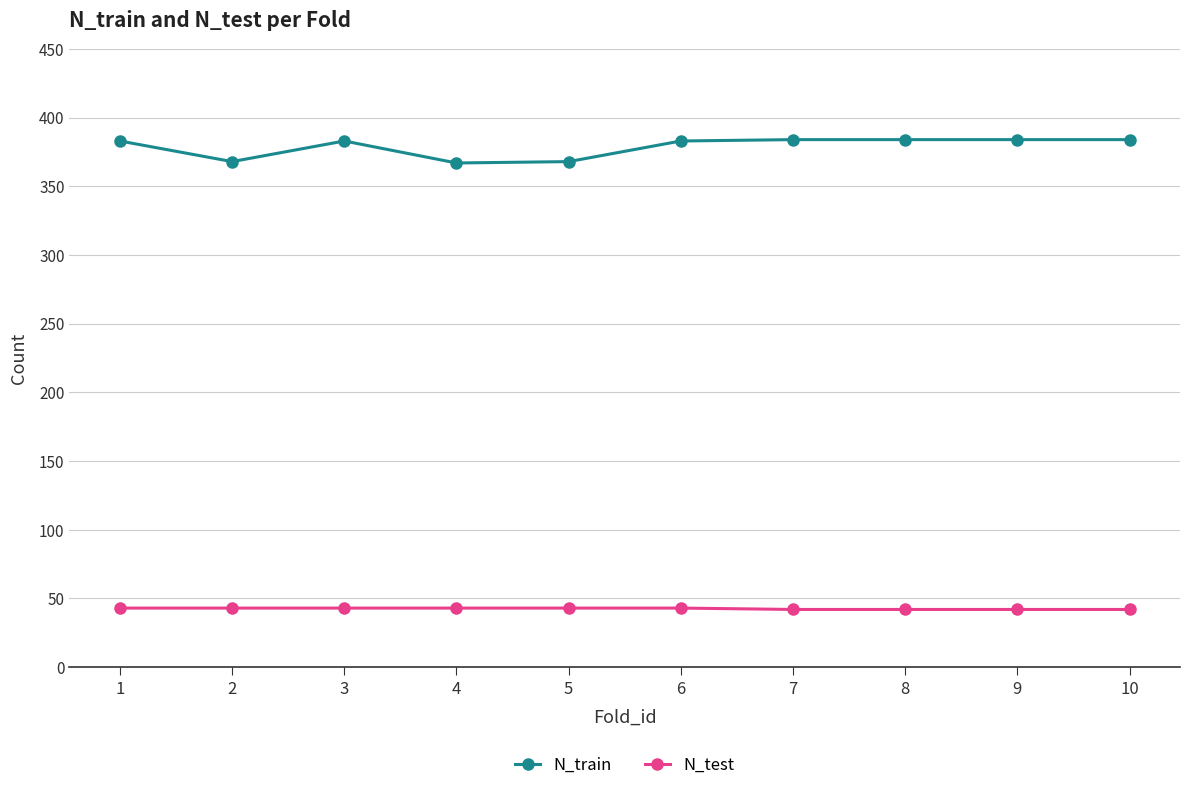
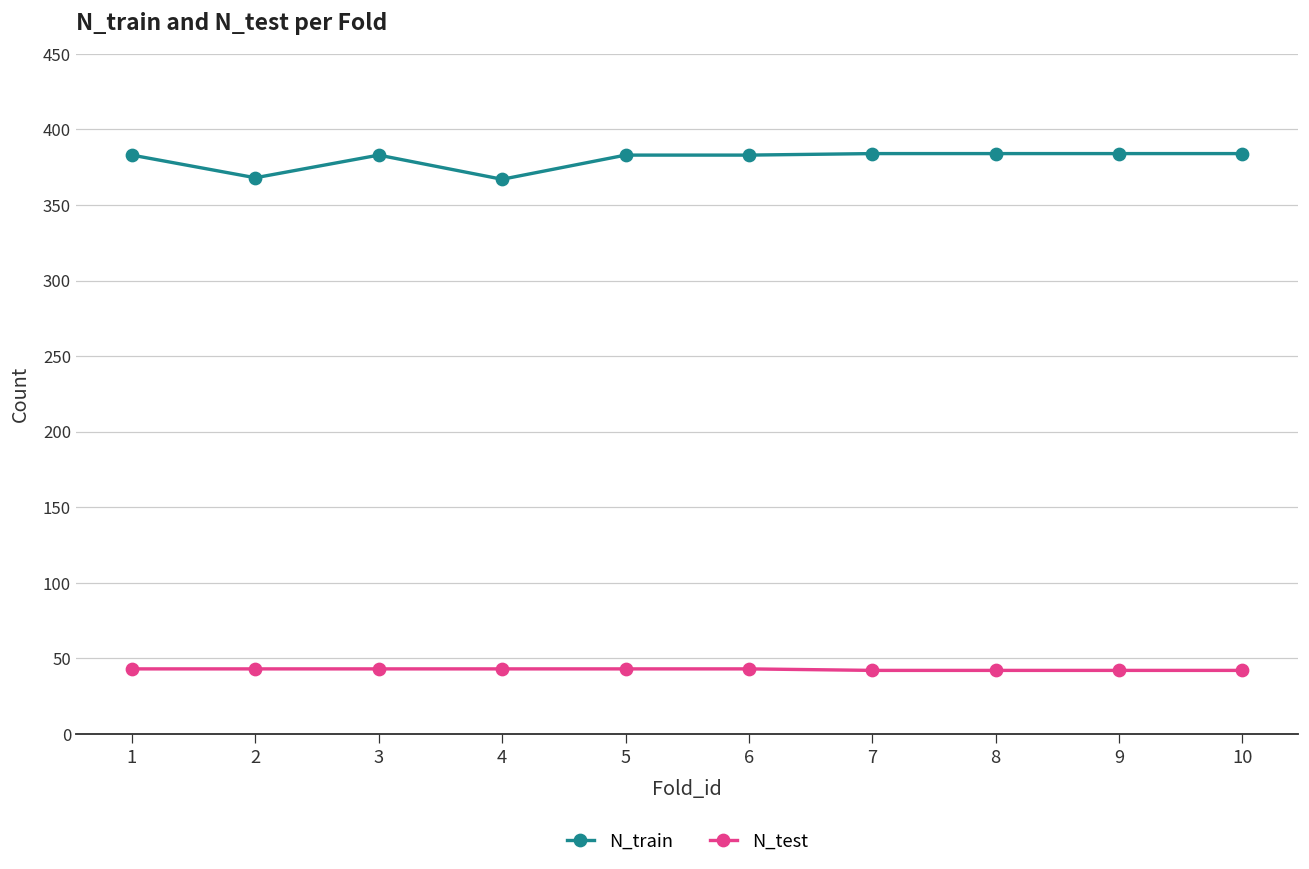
  {
    "N_train": {
      "1": 383,
      "2": 368,
      "3": 383,
      "4": 367,
-     "5": 368,
+     "5": 383,
      "6": 383,
      "7": 384,
      "8": 384,
      "9": 384,
      "10": 384
    },
    "N_test": {
      "1": 43,
      "2": 43,
      "3": 43,
      "4": 43,
      "5": 43,
      "6": 43,
      "7": 42,
      "8": 42,
      "9": 42,
      "10": 42
    }
  }
